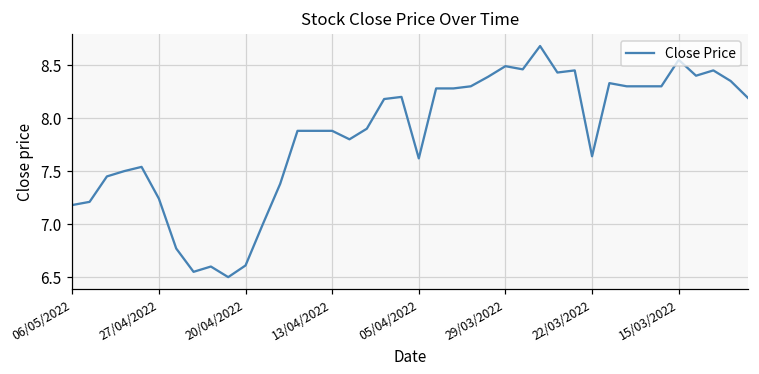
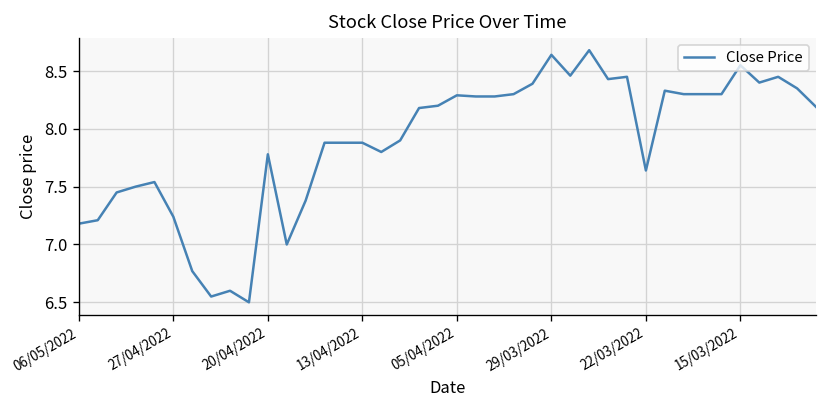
  {
    "06/05/2022": 7.2,
    "27/04/2022": 7.2,
-   "20/04/2022": 6.6,
+   "20/04/2022": 7.8,
    "13/04/2022": 7.9,
-   "05/04/2022": 7.6,
-   "29/03/2022": 8.5,
+   "05/04/2022": 8.3,
+   "29/03/2022": 8.6,
    "22/03/2022": 7.6
  }
